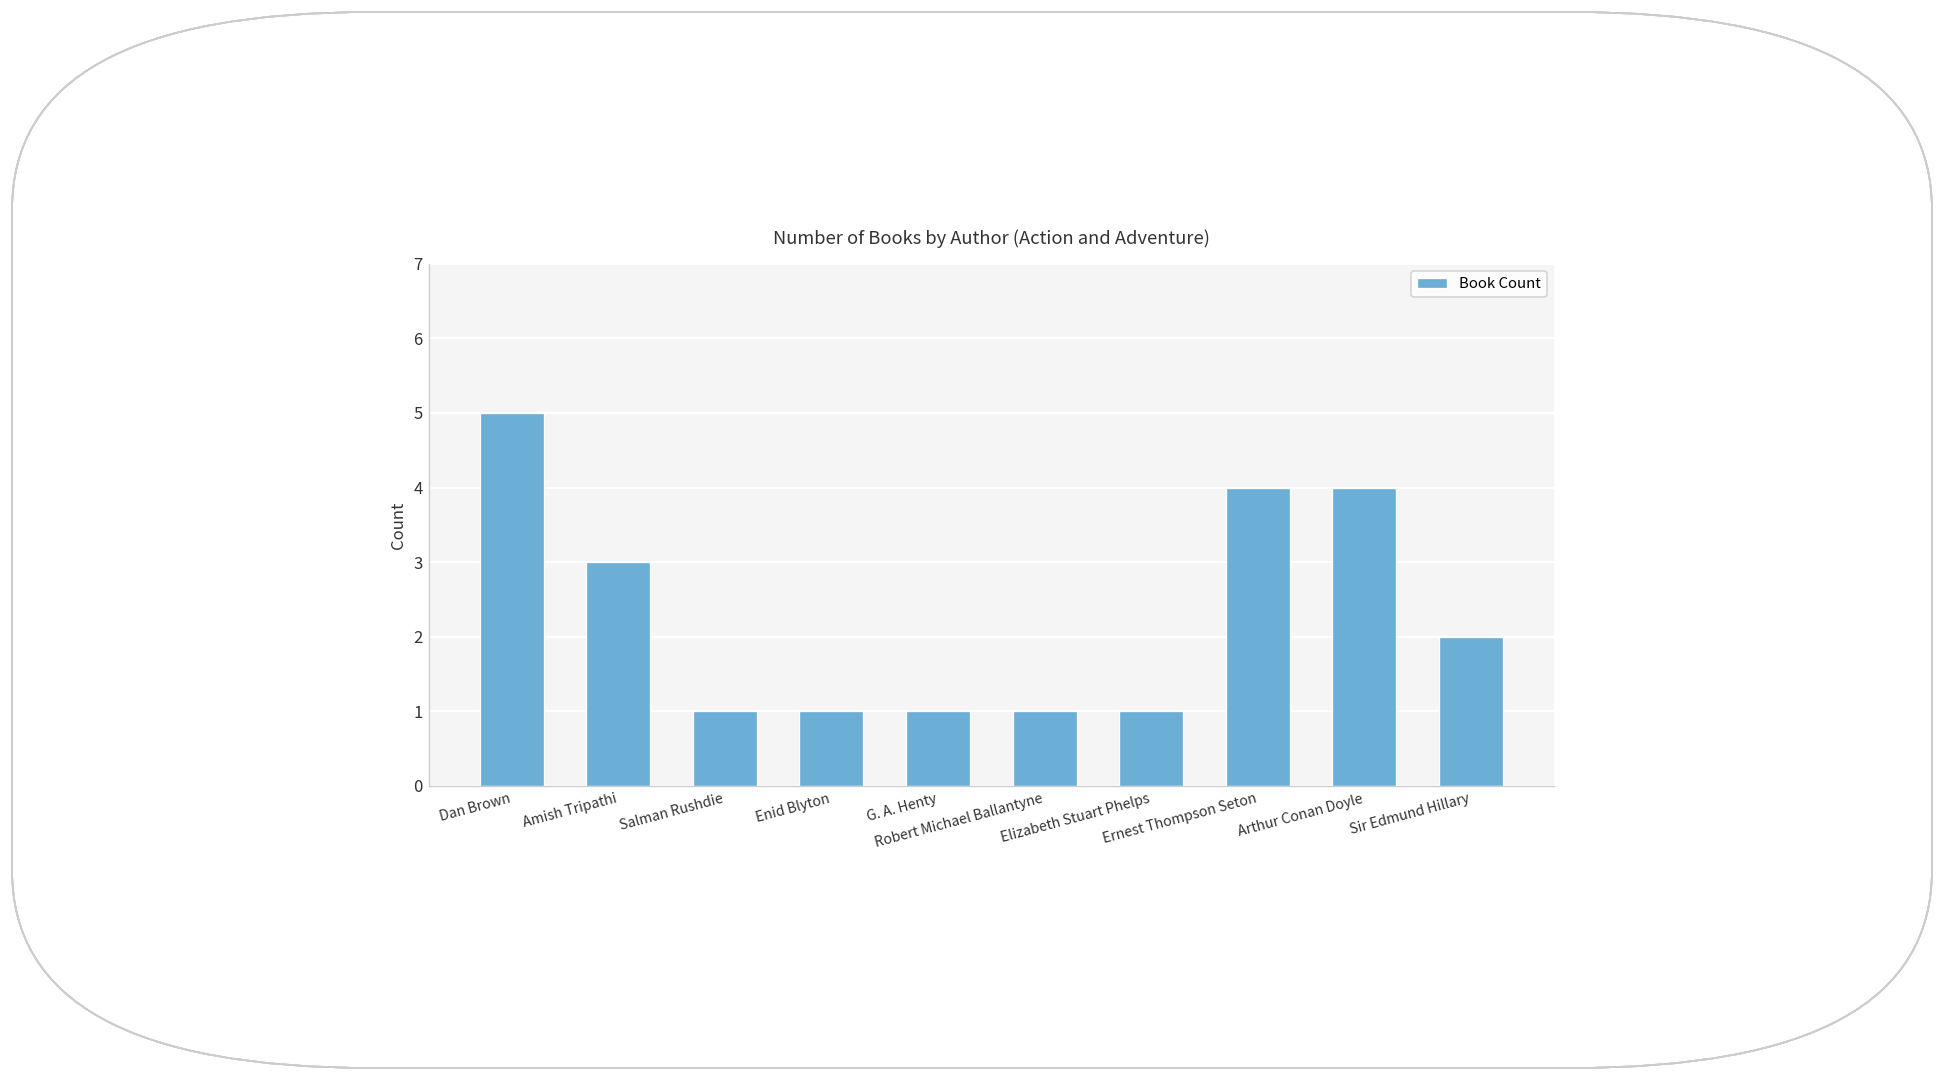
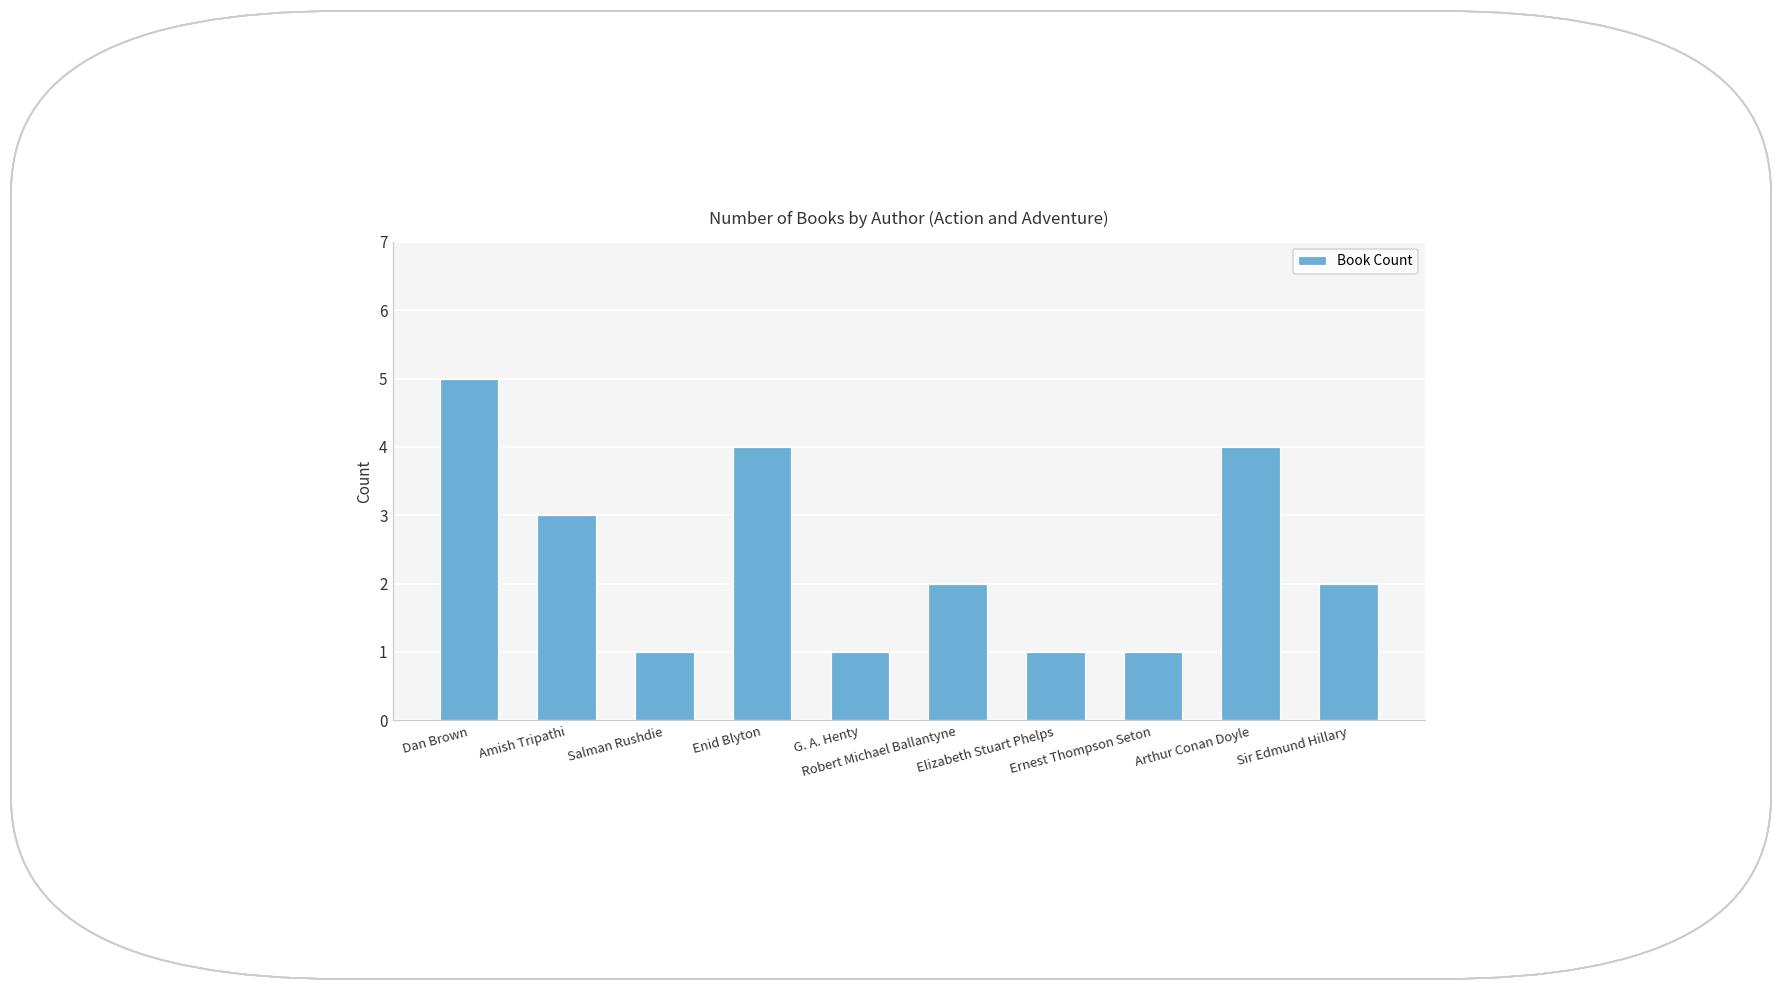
  {
    "Dan Brown": 5,
    "Amish Tripathi": 3,
    "Salman Rushdie": 1,
-   "Enid Blyton": 1,
+   "Enid Blyton": 4,
    "G. A. Henty": 1,
-   "Robert Michael Ballantyne": 1,
+   "Robert Michael Ballantyne": 2,
    "Elizabeth Stuart Phelps": 1,
-   "Ernest Thompson Seton": 4,
+   "Ernest Thompson Seton": 1,
    "Arthur Conan Doyle": 4,
    "Sir Edmund Hillary": 2
  }
